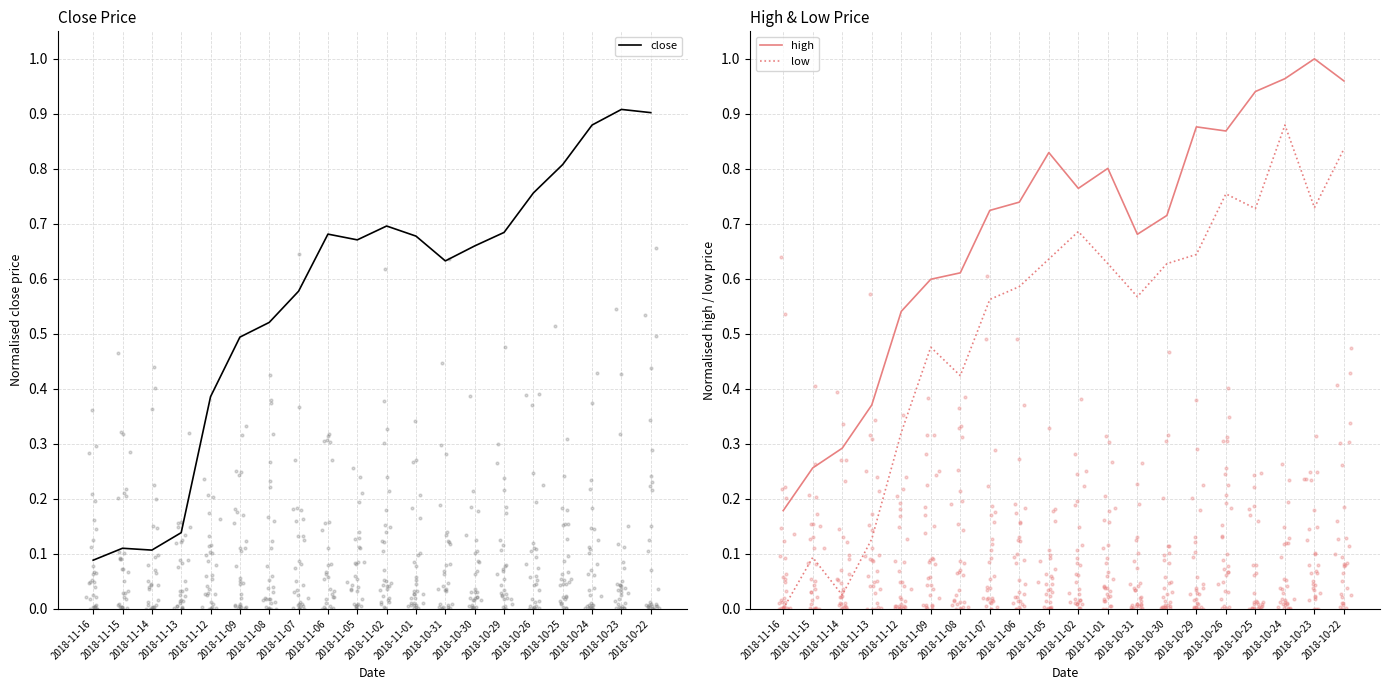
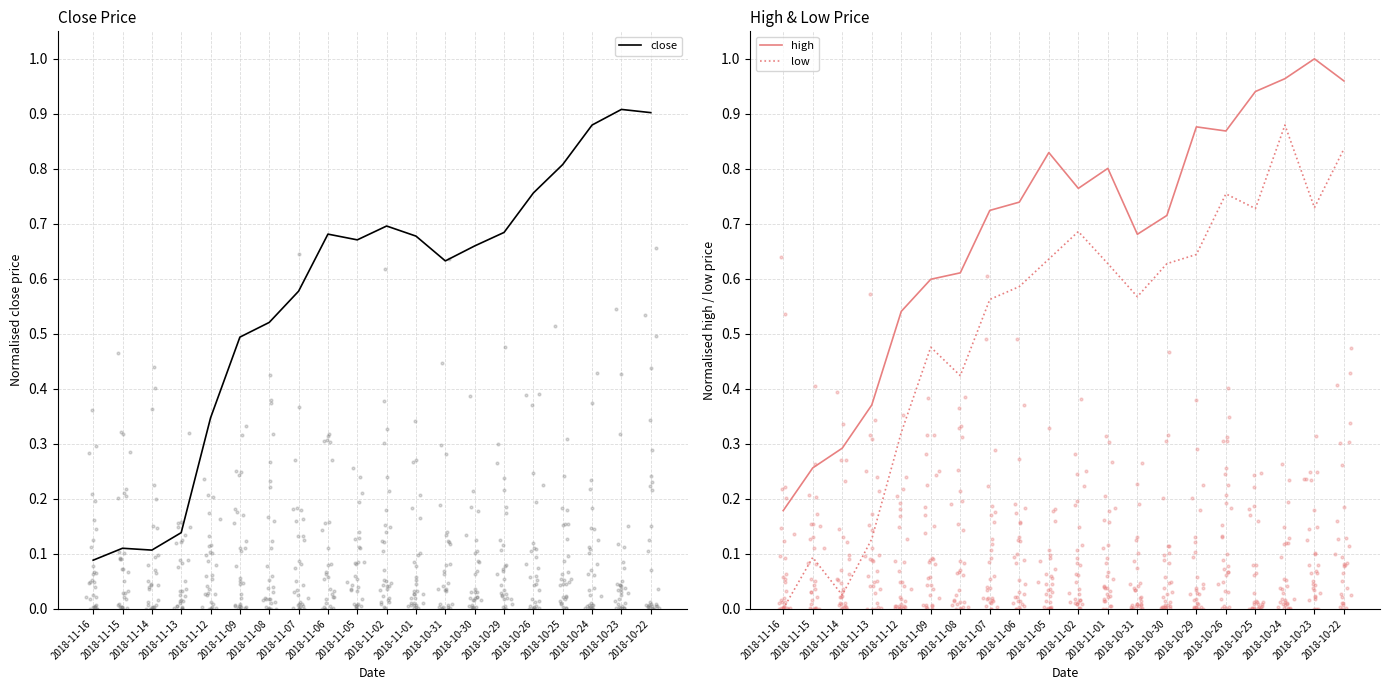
  {
    "Close Price": {
      "close": {
        "2018-11-16": 0.09,
        "2018-11-15": 0.11,
        "2018-11-14": 0.11,
        "2018-11-13": 0.14,
-       "2018-11-12": 0.39,
+       "2018-11-12": 0.35,
        "2018-11-09": 0.49,
        "2018-11-08": 0.52,
        "2018-11-07": 0.58,
        "2018-11-06": 0.68,
        "2018-11-05": 0.67,
        "2018-11-02": 0.70,
        "2018-11-01": 0.68,
        "2018-10-31": 0.63,
        "2018-10-30": 0.66,
        "2018-10-29": 0.68,
        "2018-10-26": 0.76,
        "2018-10-25": 0.81,
        "2018-10-24": 0.88,
        "2018-10-23": 0.91,
        "2018-10-22": 0.90
      }
    }
  }
